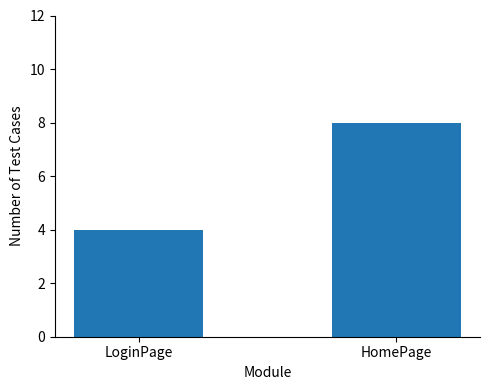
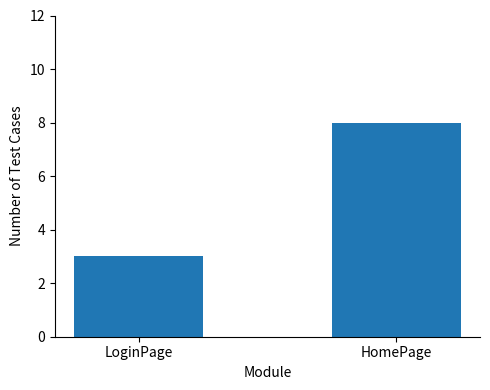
  {
-   "LoginPage": 4,
+   "LoginPage": 3,
    "HomePage": 8
  }
